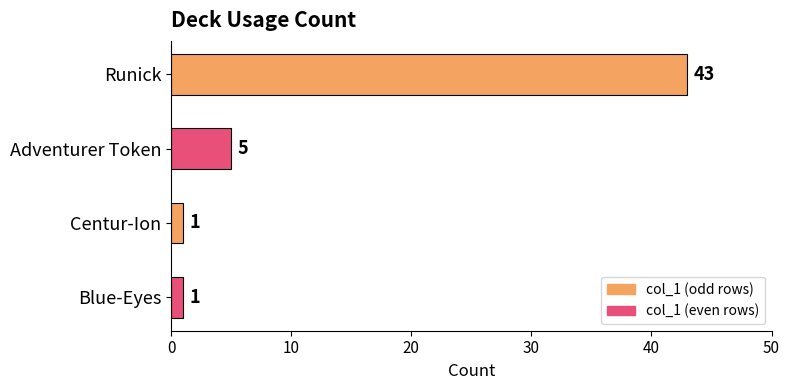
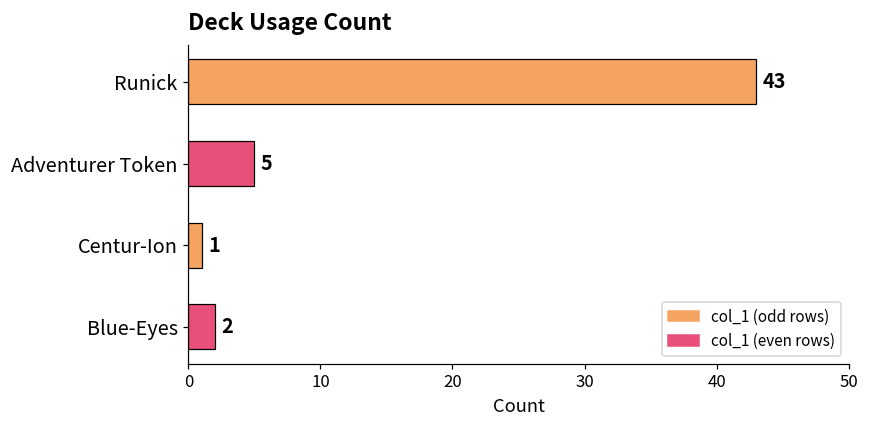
  {
    "Runick": 43,
    "Adventurer Token": 5,
    "Centur-Ion": 1,
-   "Blue-Eyes": 1
+   "Blue-Eyes": 2
  }
